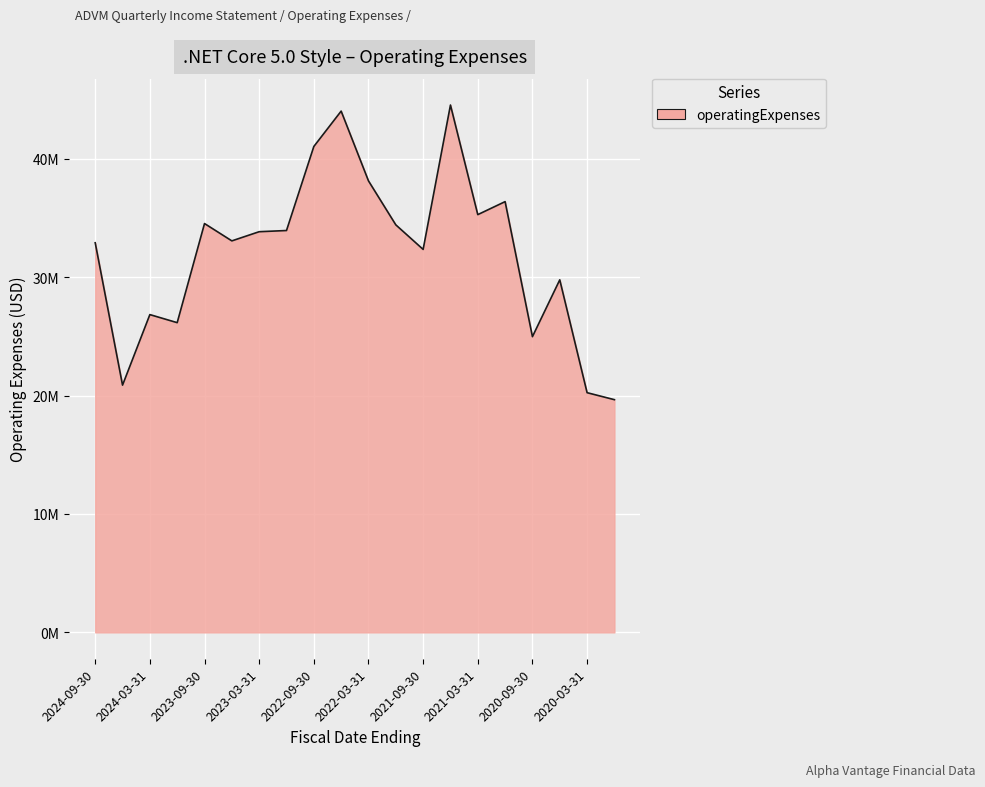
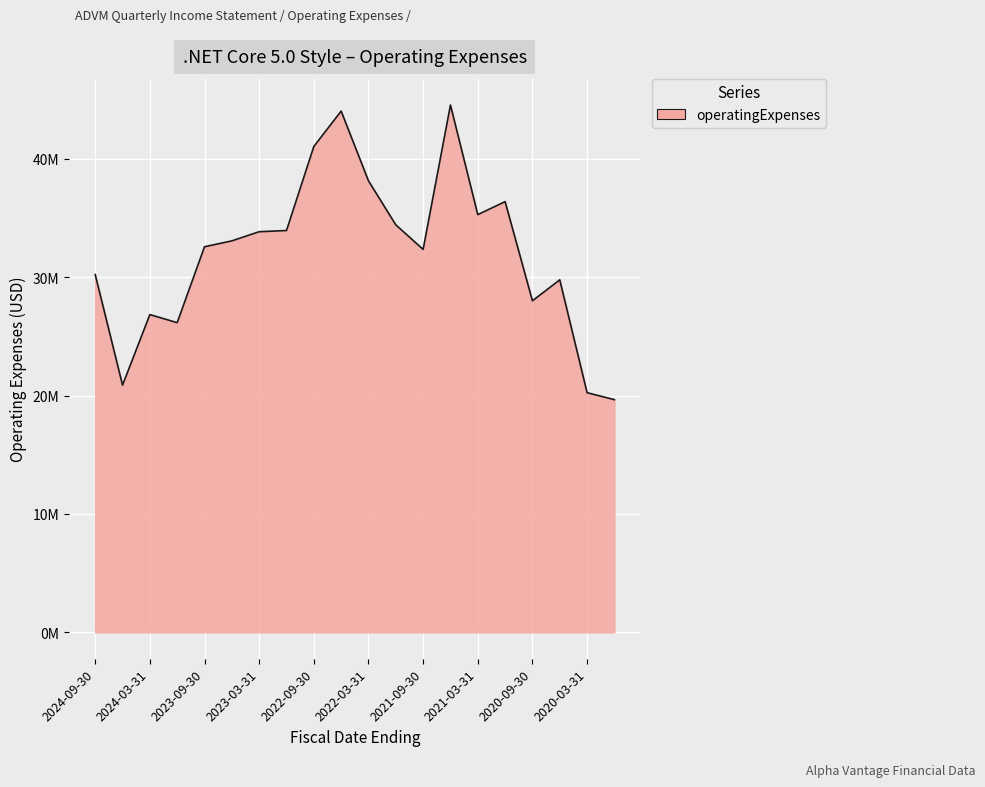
  {
-   "2024-09-30": 32900000,
+   "2024-09-30": 30200000,
    "2024-03-31": 26800000,
-   "2023-09-30": 34500000,
+   "2023-09-30": 32600000,
    "2023-03-31": 33800000,
    "2022-09-30": 41000000,
    "2022-03-31": 38100000,
    "2021-09-30": 32300000,
    "2021-03-31": 35300000,
-   "2020-09-30": 25000000,
+   "2020-09-30": 28000000,
    "2020-03-31": 20200000
  }
